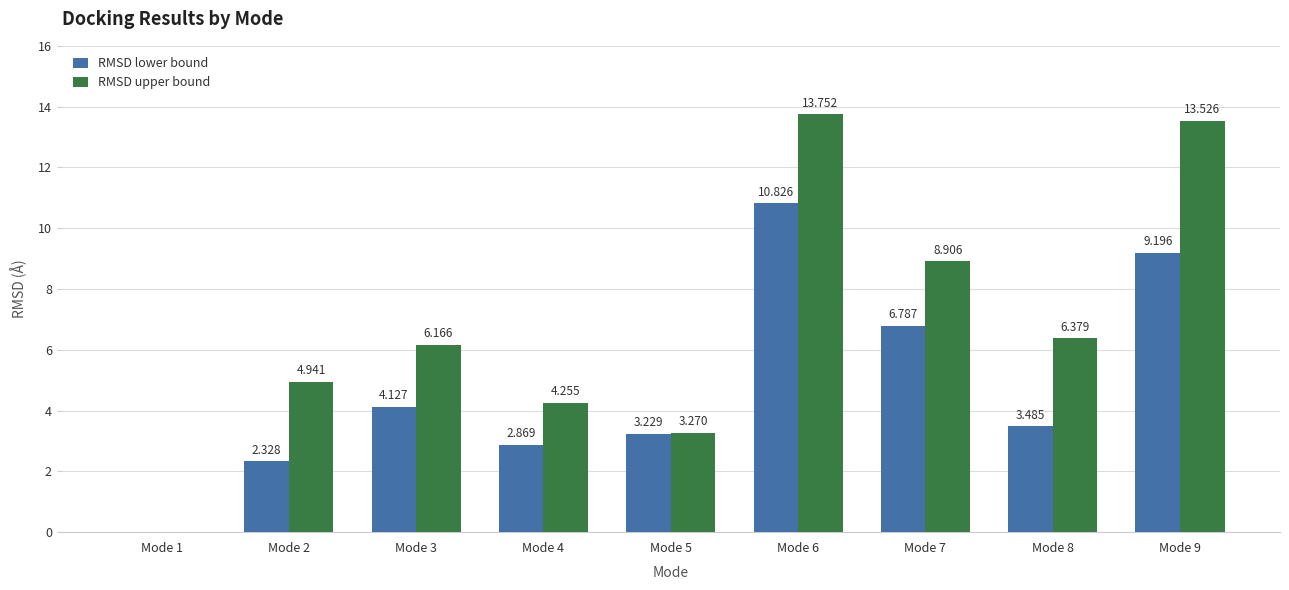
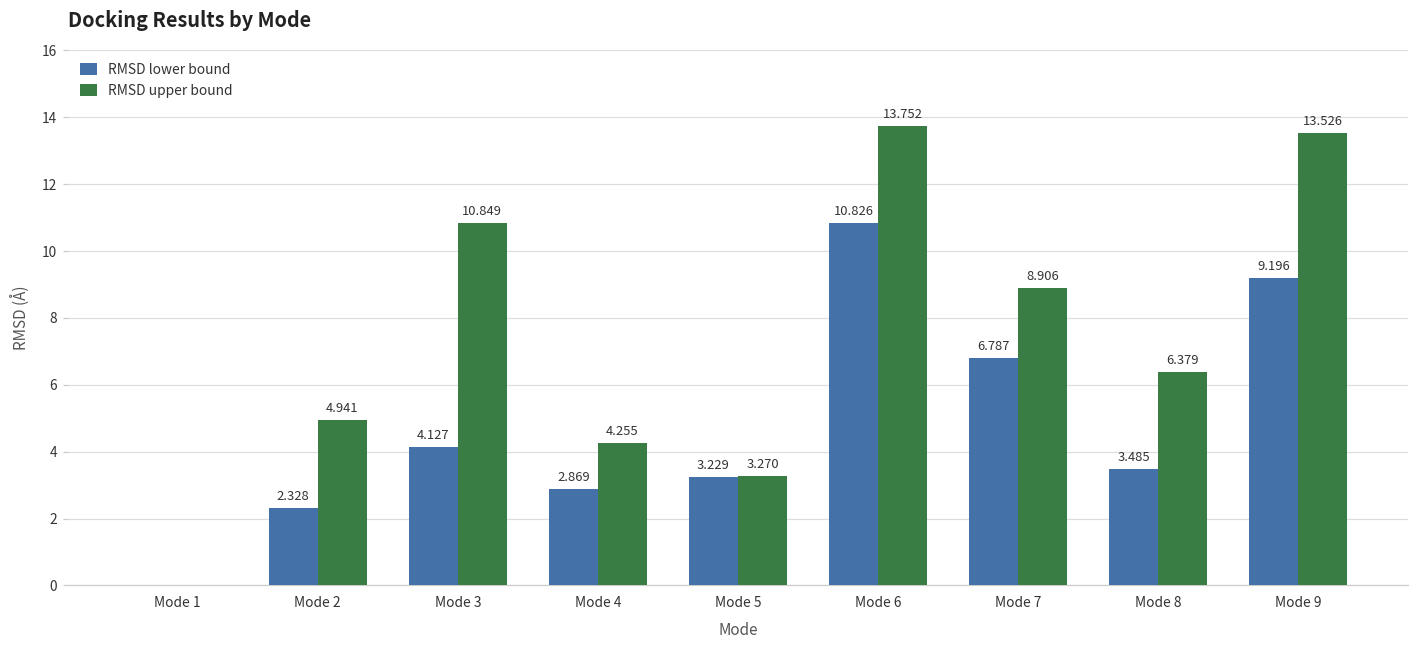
  {
    "RMSD lower bound": {
      "Mode 2": 2.328,
      "Mode 3": 4.127,
      "Mode 4": 2.869,
      "Mode 5": 3.229,
      "Mode 6": 10.826,
      "Mode 7": 6.787,
      "Mode 8": 3.485,
      "Mode 9": 9.196
    },
    "RMSD upper bound": {
      "Mode 2": 4.941,
-     "Mode 3": 6.166,
+     "Mode 3": 10.849,
      "Mode 4": 4.255,
      "Mode 5": 3.270,
      "Mode 6": 13.752,
      "Mode 7": 8.906,
      "Mode 8": 6.379,
      "Mode 9": 13.526
    }
  }
